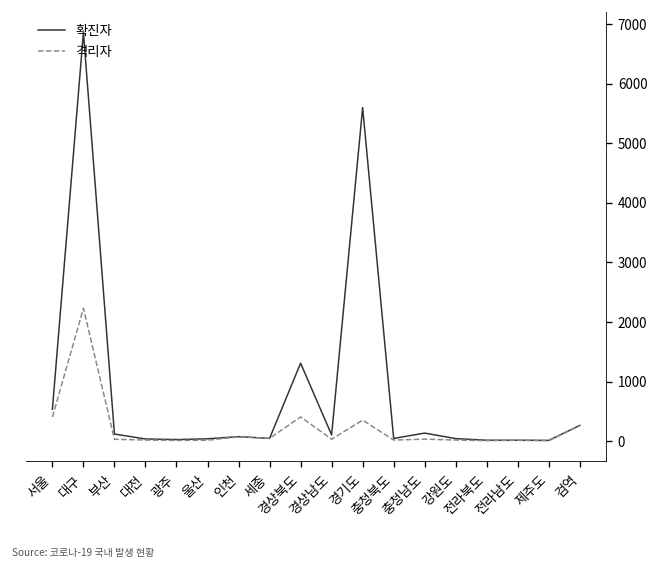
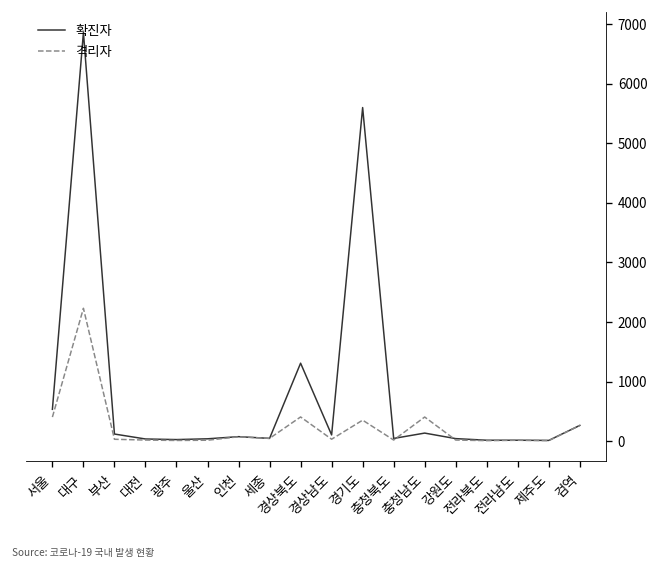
  {
    "확진자": {
      "서울": 500,
      "대구": 6900,
      "부산": 100,
      "경상북도": 1300,
      "경상남도": 100,
      "경기도": 5600,
      "충청남도": 100
    },
    "격리자": {
      "서울": 400,
      "대구": 2200,
      "부산": 0,
      "경상북도": 400,
      "경상남도": 0,
      "경기도": 400,
-     "충청남도": 0
+     "충청남도": 400
    }
  }
